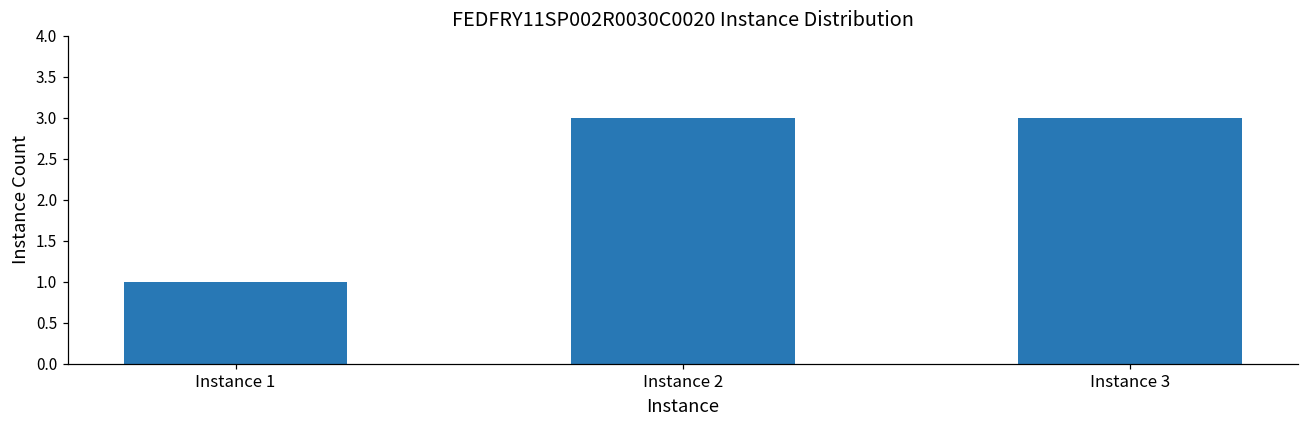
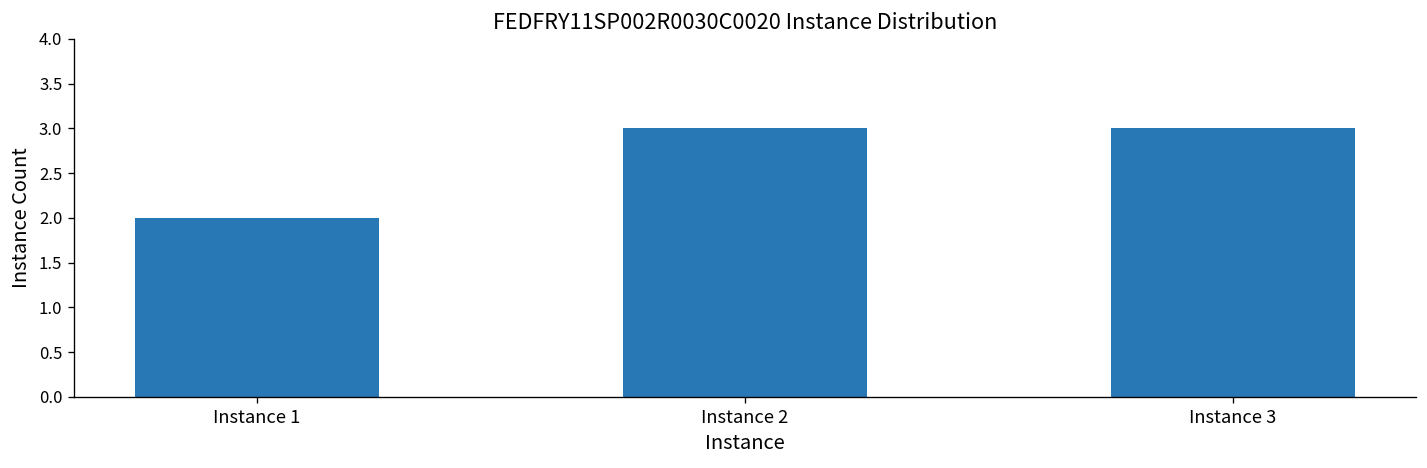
  {
-   "Instance 1": 1,
+   "Instance 1": 2,
    "Instance 2": 3,
    "Instance 3": 3
  }
